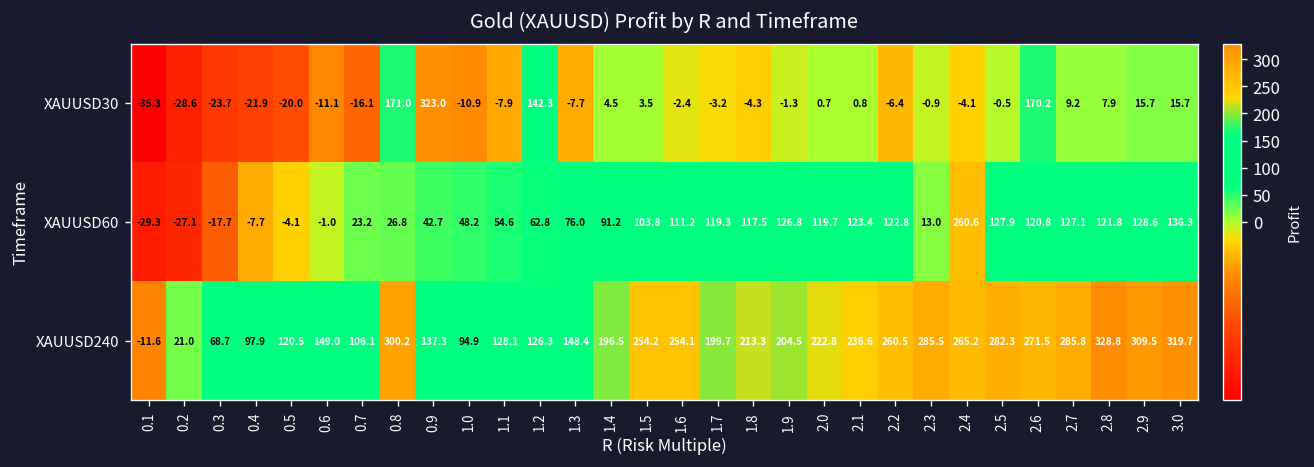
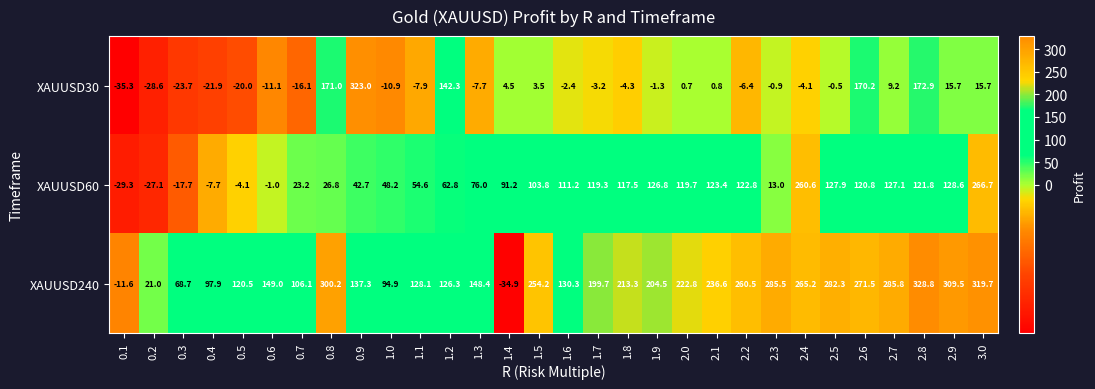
  {
    "XAUUSD30": {
      "0.1": -35.3,
      "0.2": -28.6,
      "0.3": -23.7,
      "0.4": -21.9,
      "0.5": -20.0,
      "0.6": -11.1,
      "0.7": -16.1,
      "0.8": 171.0,
      "0.9": 323.0,
      "1.0": -10.9,
      "1.1": -7.9,
      "1.2": 142.3,
      "1.3": -7.7,
      "1.4": 4.5,
      "1.5": 3.5,
      "1.6": -2.4,
      "1.7": -3.2,
      "1.8": -4.3,
      "1.9": -1.3,
      "2.0": 0.7,
      "2.1": 0.8,
      "2.2": -6.4,
      "2.3": -0.9,
      "2.4": -4.1,
      "2.5": -0.5,
      "2.6": 170.2,
      "2.7": 9.2,
-     "2.8": 7.9,
+     "2.8": 172.9,
      "2.9": 15.7,
      "3.0": 15.7
    },
    "XAUUSD60": {
      "0.1": -29.3,
      "0.2": -27.1,
      "0.3": -17.7,
      "0.4": -7.7,
      "0.5": -4.1,
      "0.6": -1.0,
      "0.7": 23.2,
      "0.8": 26.8,
      "0.9": 42.7,
      "1.0": 48.2,
      "1.1": 54.6,
      "1.2": 62.8,
      "1.3": 76.0,
      "1.4": 91.2,
      "1.5": 103.8,
      "1.6": 111.2,
      "1.7": 119.3,
      "1.8": 117.5,
      "1.9": 126.8,
      "2.0": 119.7,
      "2.1": 123.4,
      "2.2": 122.8,
      "2.3": 13.0,
      "2.4": 260.6,
      "2.5": 127.9,
      "2.6": 120.8,
      "2.7": 127.1,
      "2.8": 121.8,
      "2.9": 128.6,
-     "3.0": 136.3
+     "3.0": 266.7
    },
    "XAUUSD240": {
      "0.1": -11.6,
      "0.2": 21.0,
      "0.3": 68.7,
      "0.4": 97.9,
      "0.5": 120.5,
      "0.6": 149.0,
      "0.7": 106.1,
      "0.8": 300.2,
      "0.9": 137.3,
      "1.0": 94.9,
      "1.1": 128.1,
      "1.2": 126.3,
      "1.3": 148.4,
-     "1.4": 196.5,
+     "1.4": -34.9,
      "1.5": 254.2,
-     "1.6": 254.1,
+     "1.6": 130.3,
      "1.7": 199.7,
      "1.8": 213.3,
      "1.9": 204.5,
      "2.0": 222.8,
      "2.1": 236.6,
      "2.2": 260.5,
      "2.3": 285.5,
      "2.4": 265.2,
      "2.5": 282.3,
      "2.6": 271.5,
      "2.7": 285.8,
      "2.8": 328.8,
      "2.9": 309.5,
      "3.0": 319.7
    }
  }
